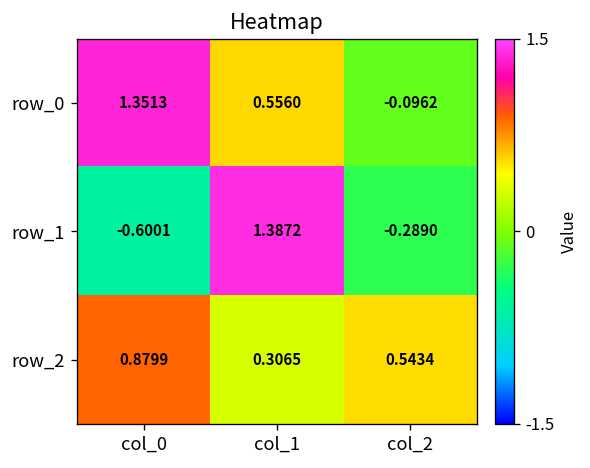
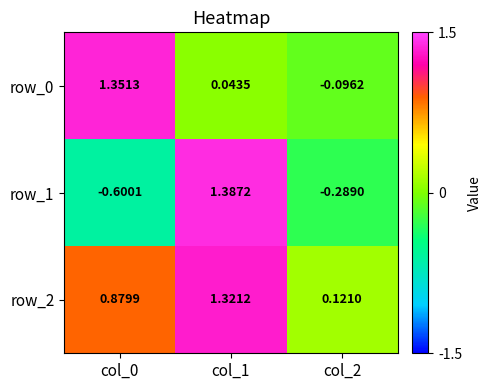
  {
    "row_0": {
      "col_0": 1.3513,
-     "col_1": 0.5560,
+     "col_1": 0.0435,
      "col_2": -0.0962
    },
    "row_1": {
      "col_0": -0.6001,
      "col_1": 1.3872,
      "col_2": -0.2890
    },
    "row_2": {
      "col_0": 0.8799,
-     "col_1": 0.3065,
-     "col_2": 0.5434
+     "col_1": 1.3212,
+     "col_2": 0.1210
    }
  }
